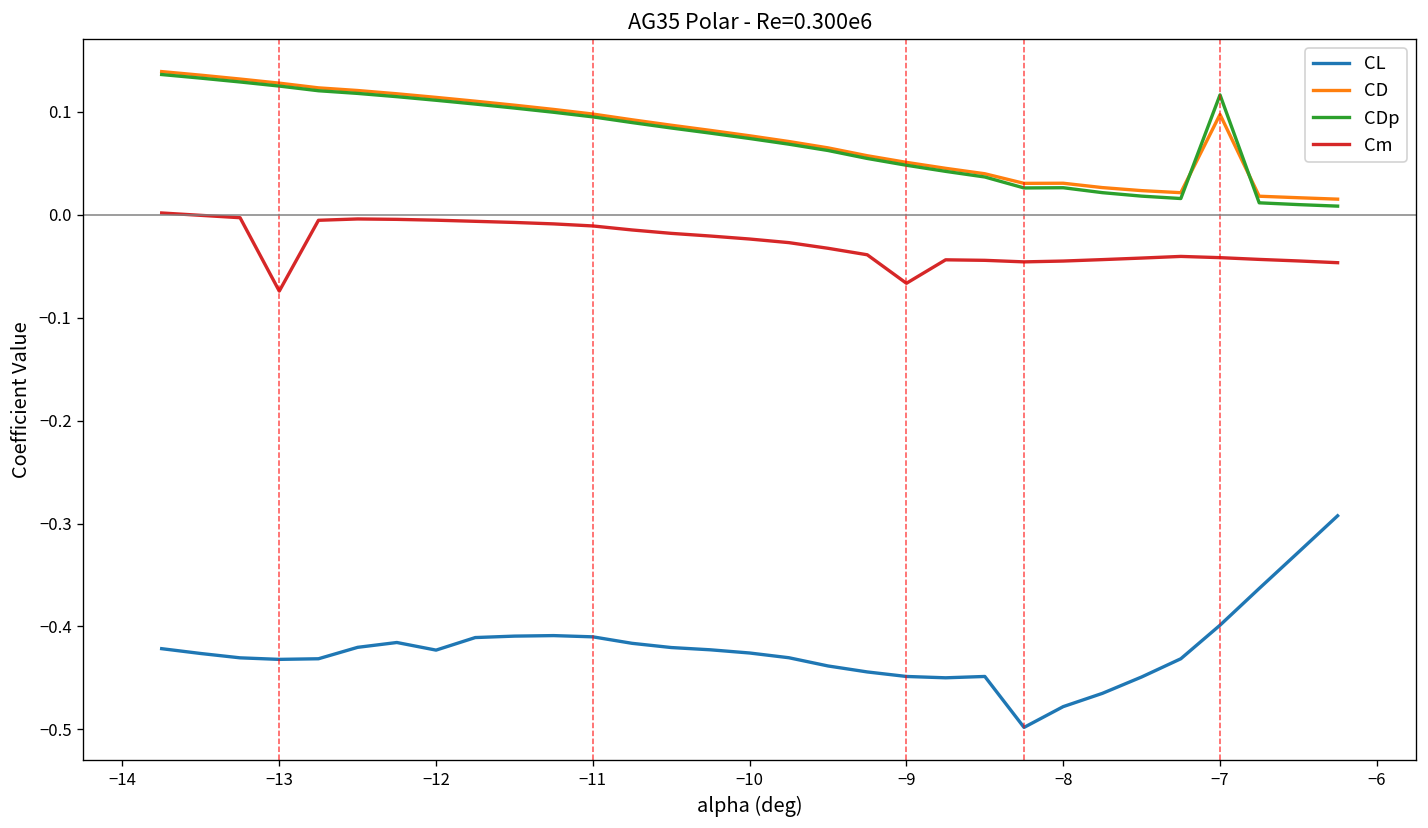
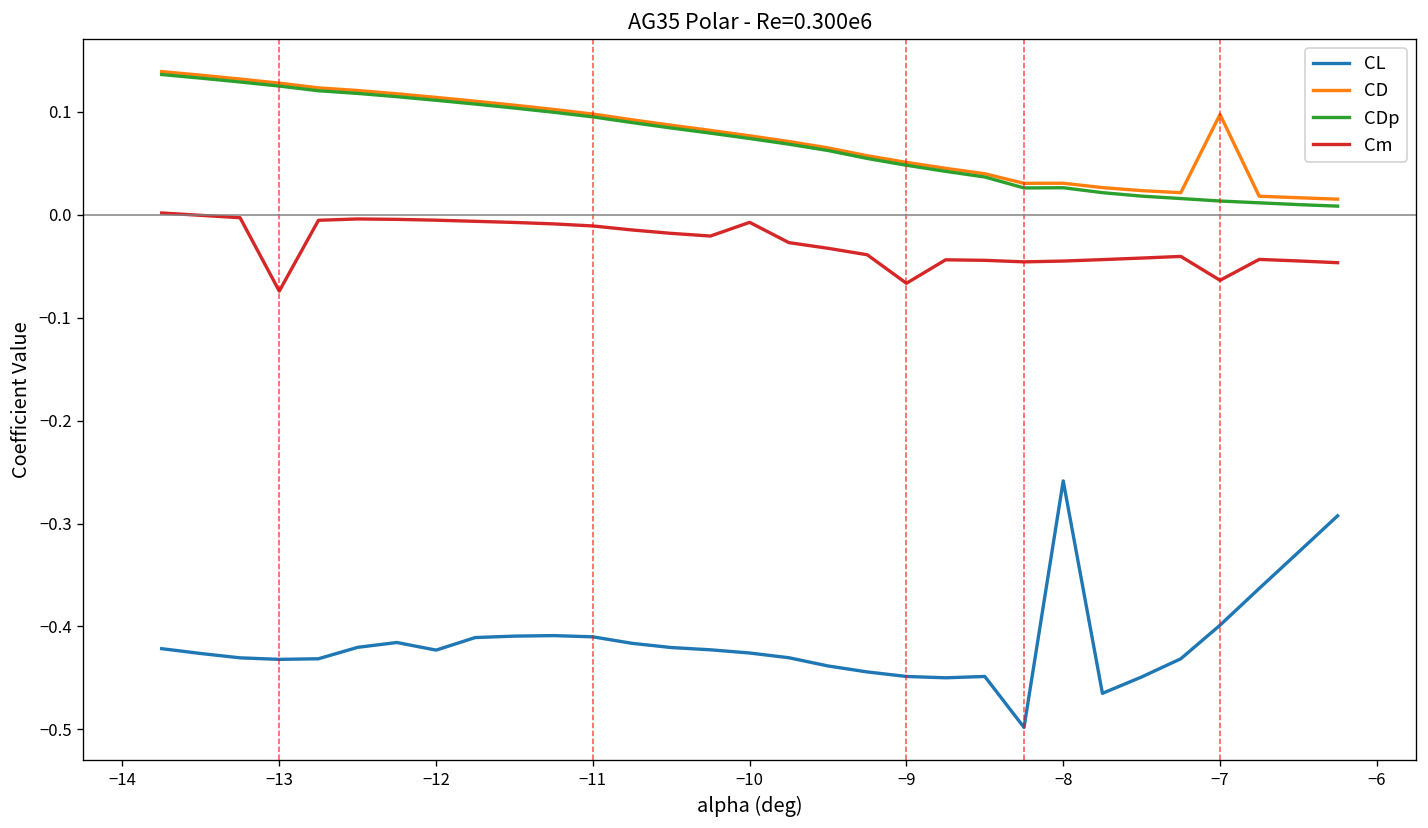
  {
    "CL": {
      "−13": -0.43,
      "−12": -0.42,
      "−11": -0.41,
      "−10": -0.43,
      "−9": -0.45,
-     "−8": -0.48,
+     "−8": -0.26,
      "−7": -0.40
    },
    "CD": {
      "−8": 0.03,
      "−7": 0.10
    },
    "CDp": {
      "−8": 0.03,
-     "−7": 0.12
+     "−7": 0.01
    },
    "Cm": {
      "−13": -0.07,
      "−12": -0.01,
      "−11": -0.01,
-     "−10": -0.02,
+     "−10": -0.01,
      "−9": -0.07,
      "−8": -0.05,
-     "−7": -0.04
+     "−7": -0.06
    }
  }
